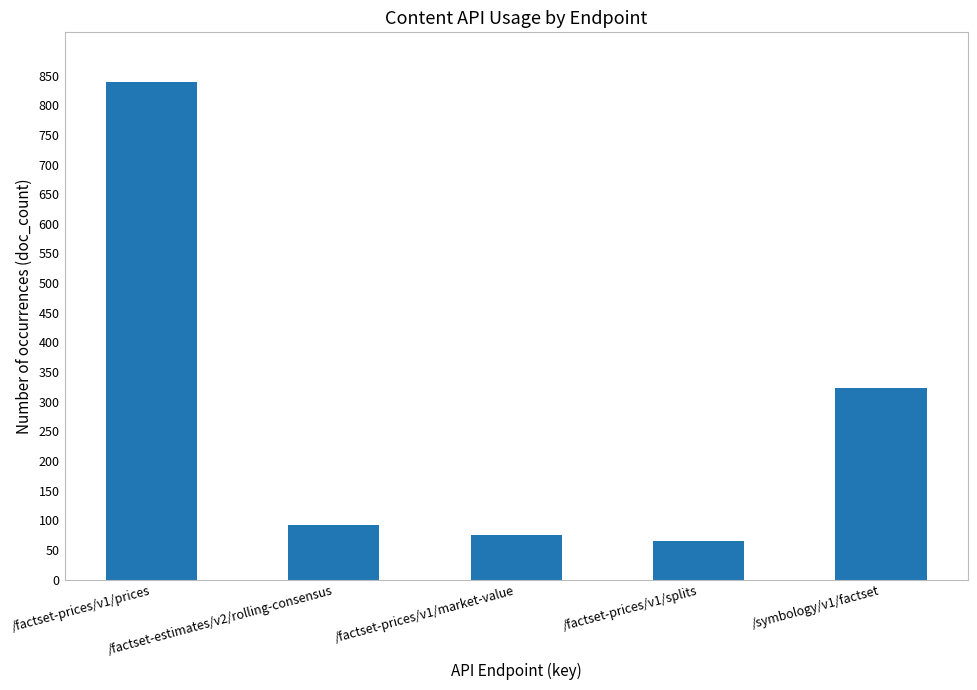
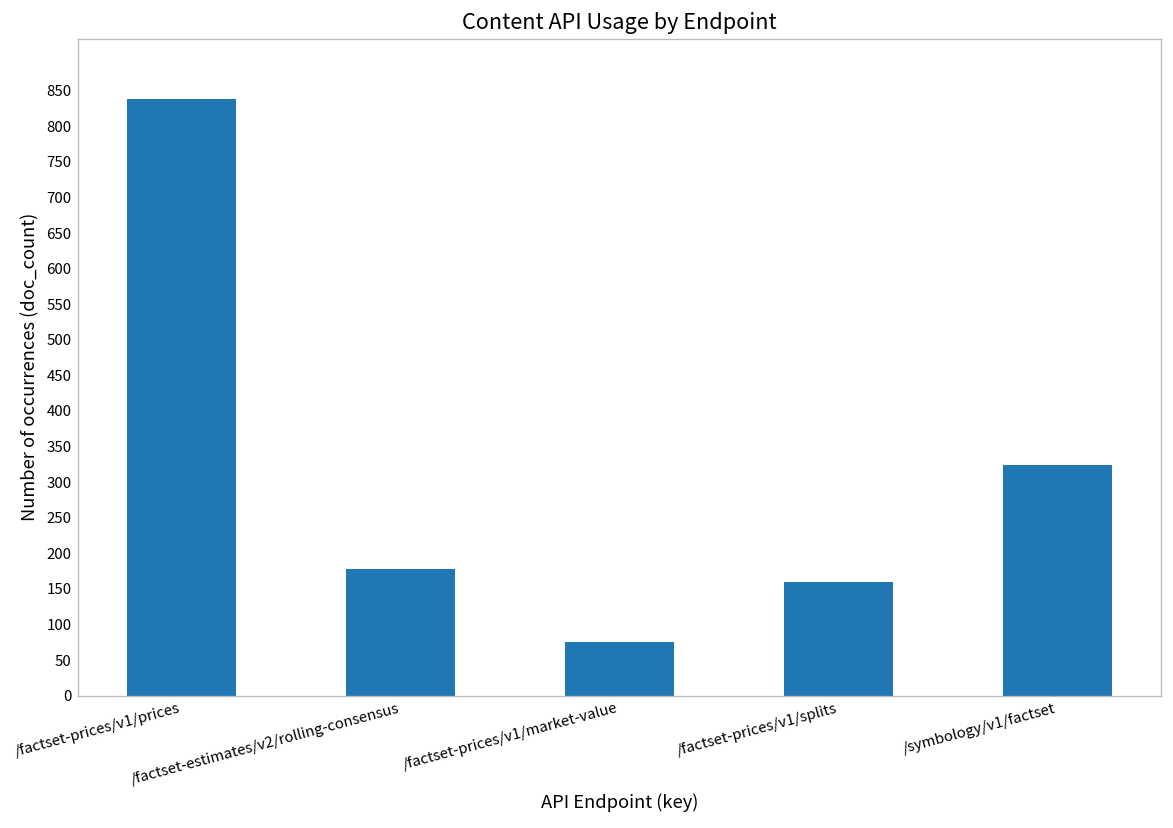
  {
    "/factset-prices/v1/prices": 840,
-   "/factset-estimates/v2/rolling-consensus": 90,
+   "/factset-estimates/v2/rolling-consensus": 180,
    "/factset-prices/v1/market-value": 80,
-   "/factset-prices/v1/splits": 70,
+   "/factset-prices/v1/splits": 160,
    "/symbology/v1/factset": 320
  }
